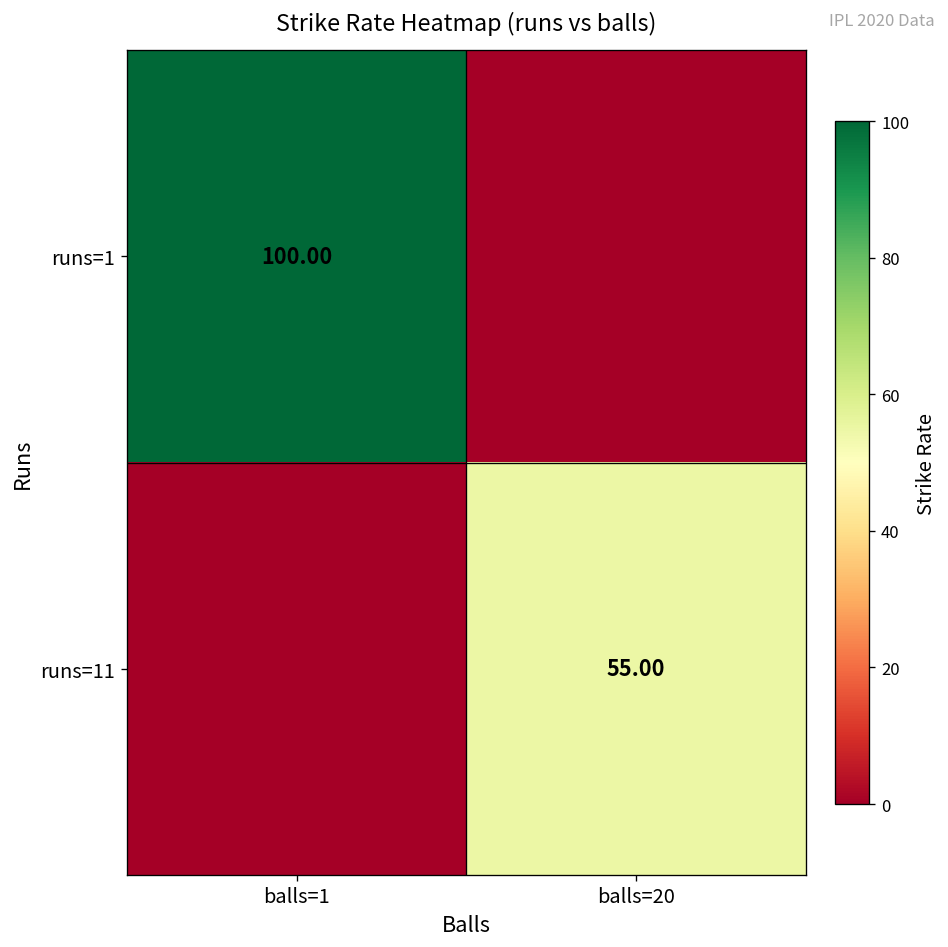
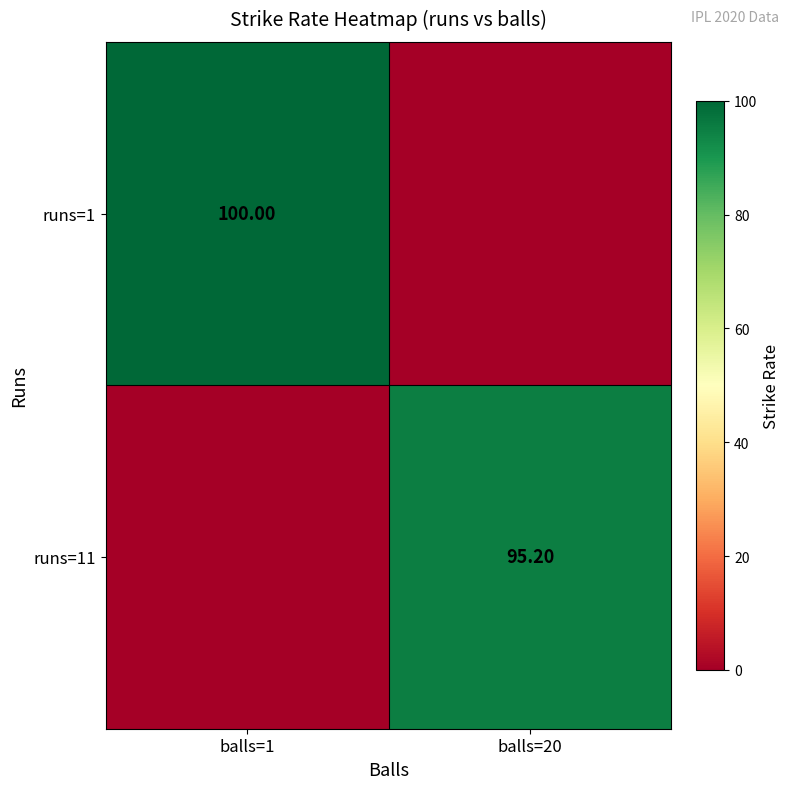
  {
    "runs=1": {
      "balls=1": 100.00
    },
    "runs=11": {
-     "balls=20": 55.00
+     "balls=20": 95.20
    }
  }
